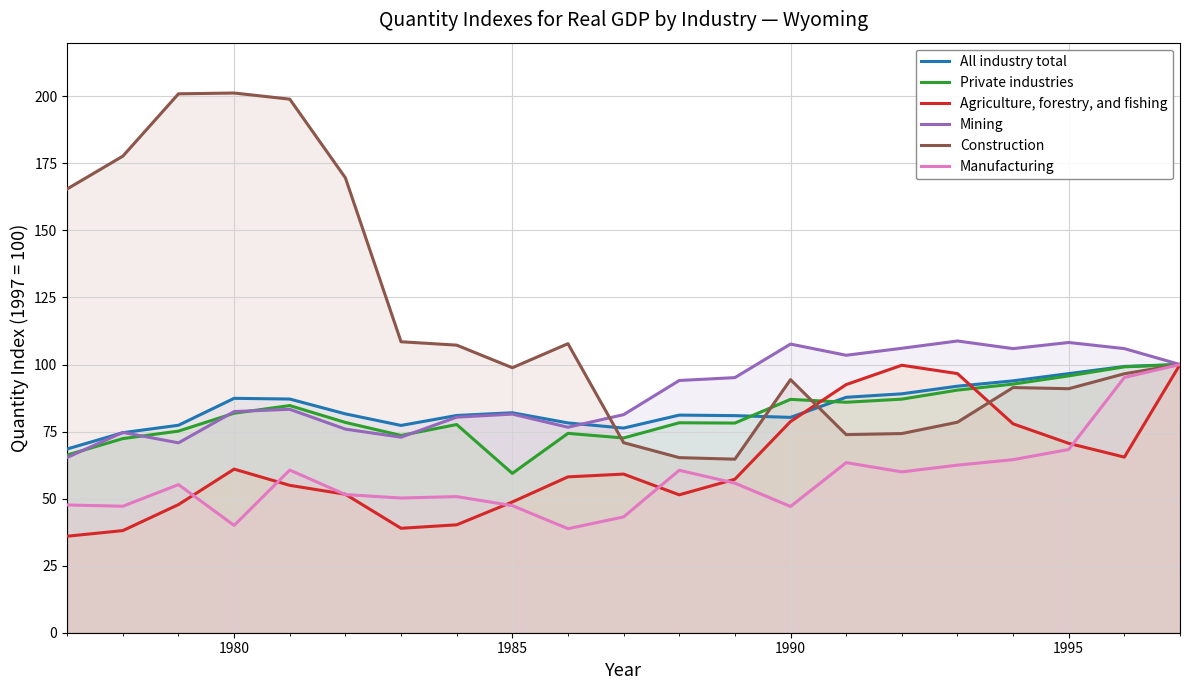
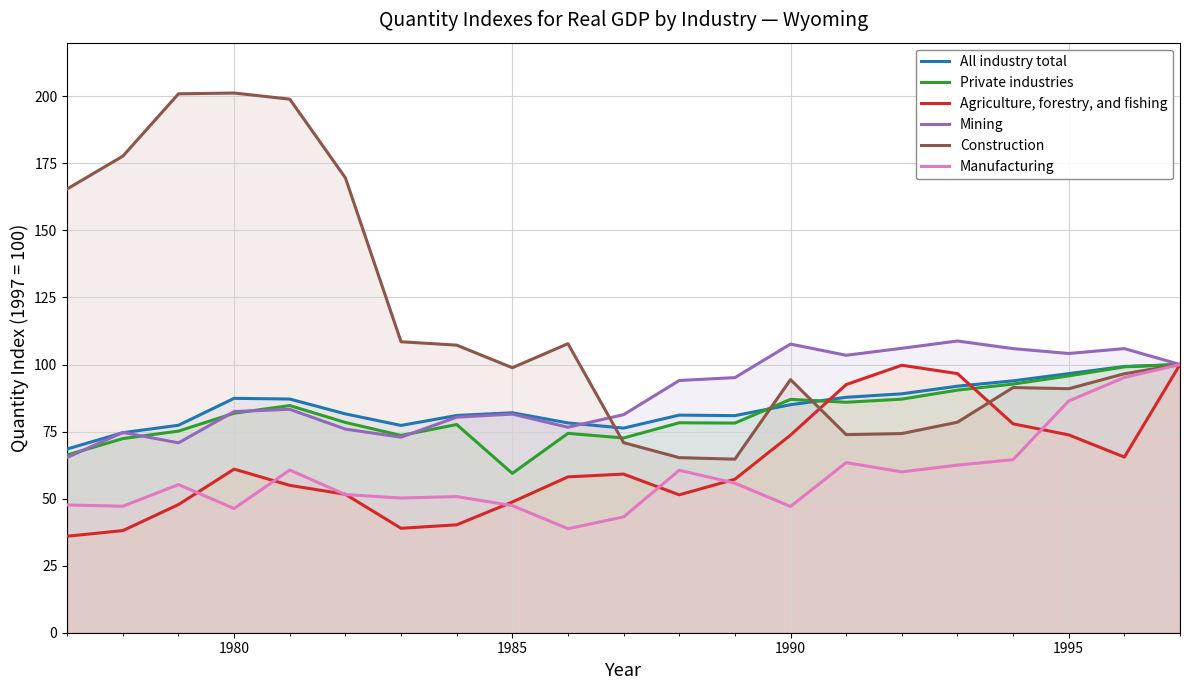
  {
    "All industry total": {
      "1980": 87,
-     "1990": 80
+     "1990": 85
    },
    "Private industries": {
      "1985": 59,
      "1990": 87
    },
    "Agriculture, forestry, and fishing": {
      "1980": 61,
      "1985": 49,
-     "1990": 79,
-     "1995": 71
+     "1990": 74,
+     "1995": 74
    },
    "Mining": {
      "1990": 108,
-     "1995": 108
+     "1995": 104
    },
    "Construction": {
      "1980": 201,
      "1985": 99,
      "1990": 94,
      "1995": 91
    },
    "Manufacturing": {
-     "1980": 40,
+     "1980": 46,
      "1985": 47,
      "1990": 47,
-     "1995": 68
+     "1995": 86
    }
  }
